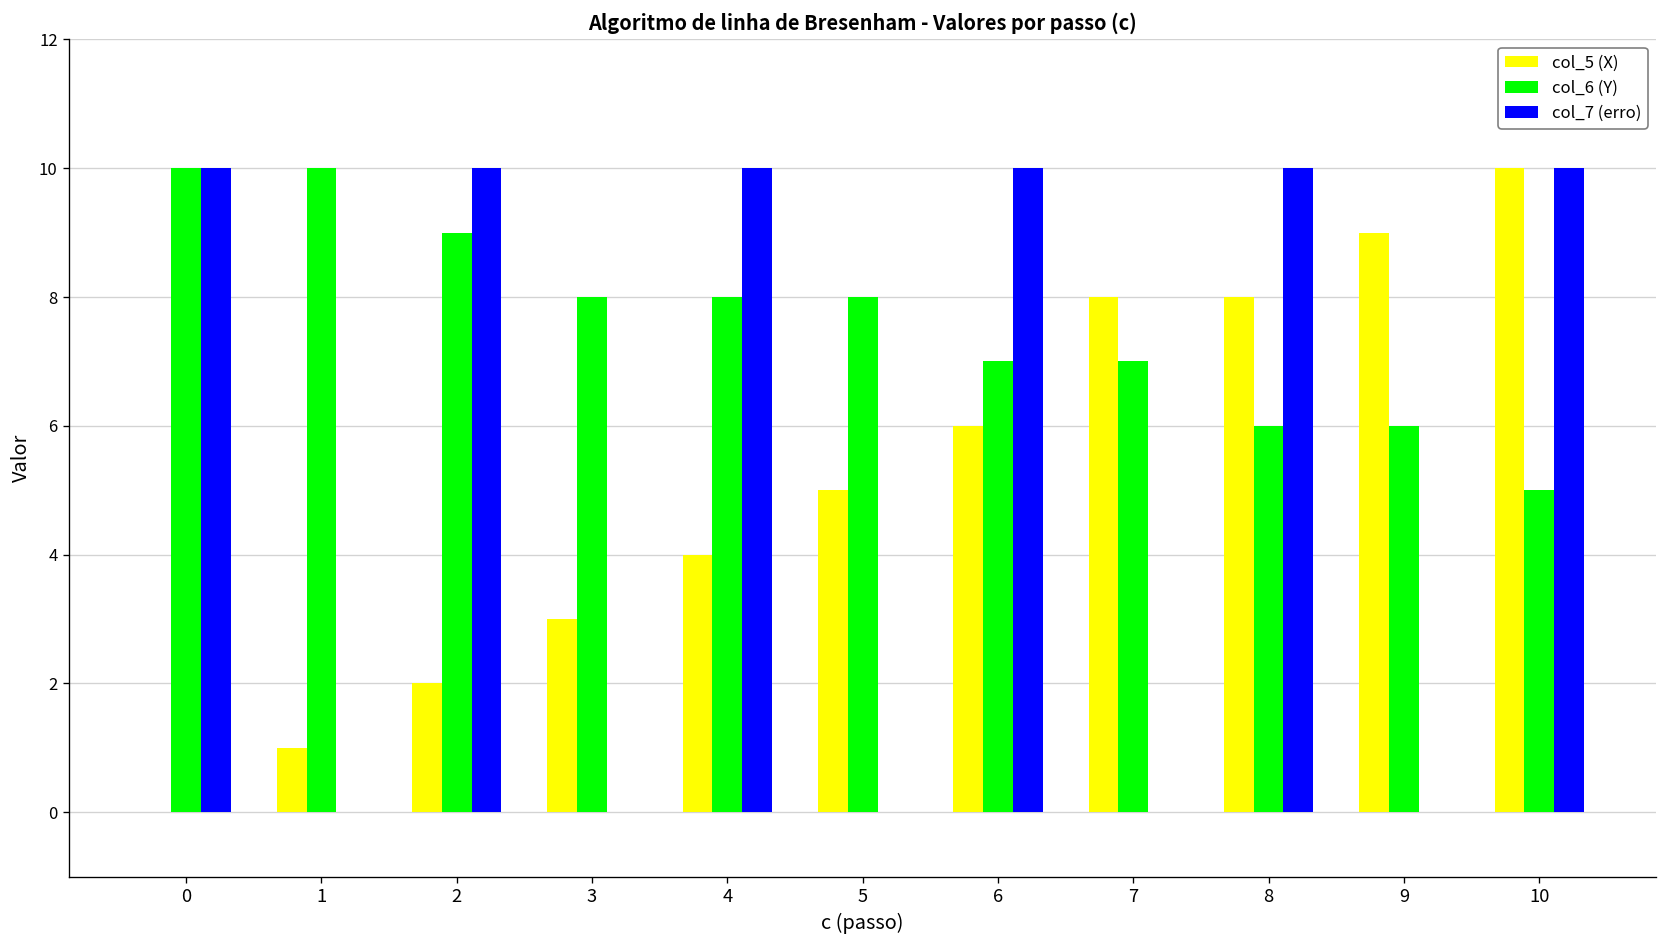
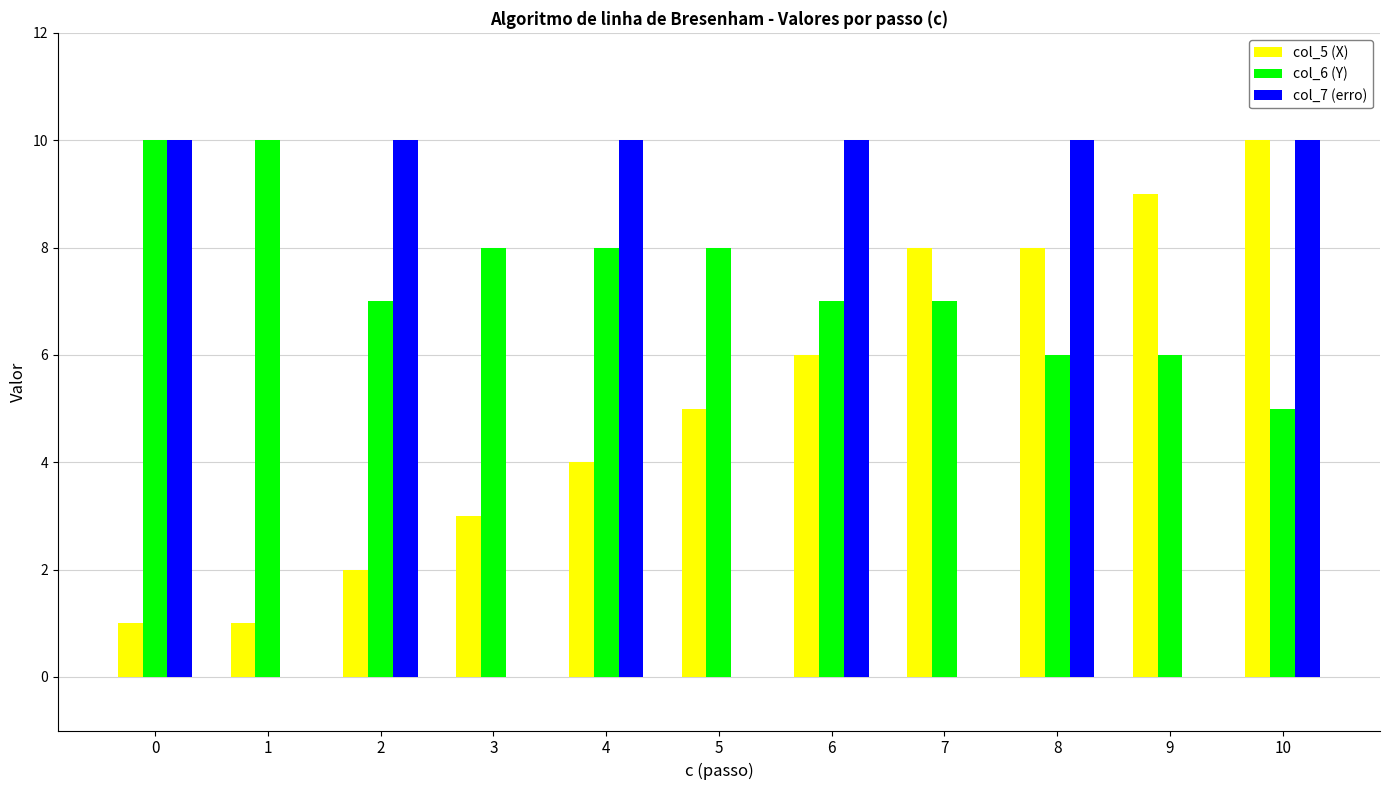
  {
    "col_5 (X)": {
-     "0": 0,
+     "0": 1,
      "1": 1,
      "2": 2,
      "3": 3,
      "4": 4,
      "5": 5,
      "6": 6,
      "7": 8,
      "8": 8,
      "9": 9,
      "10": 10
    },
    "col_6 (Y)": {
      "0": 10,
      "1": 10,
-     "2": 9,
+     "2": 7,
      "3": 8,
      "4": 8,
      "5": 8,
      "6": 7,
      "7": 7,
      "8": 6,
      "9": 6,
      "10": 5
    },
    "col_7 (erro)": {
      "0": 10,
      "1": 0,
      "2": 10,
      "3": 0,
      "4": 10,
      "5": 0,
      "6": 10,
      "7": 0,
      "8": 10,
      "9": 0,
      "10": 10
    }
  }
